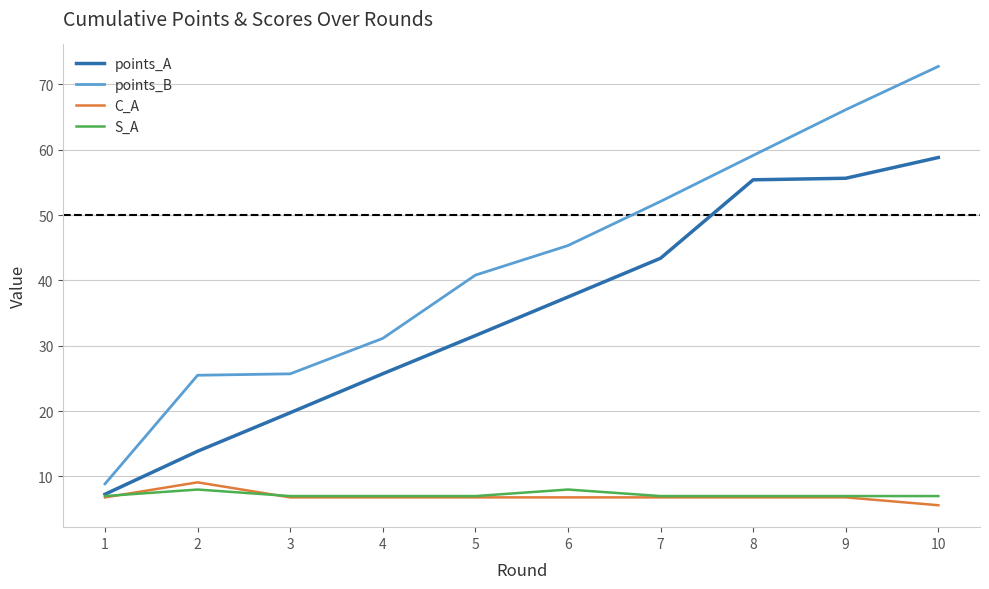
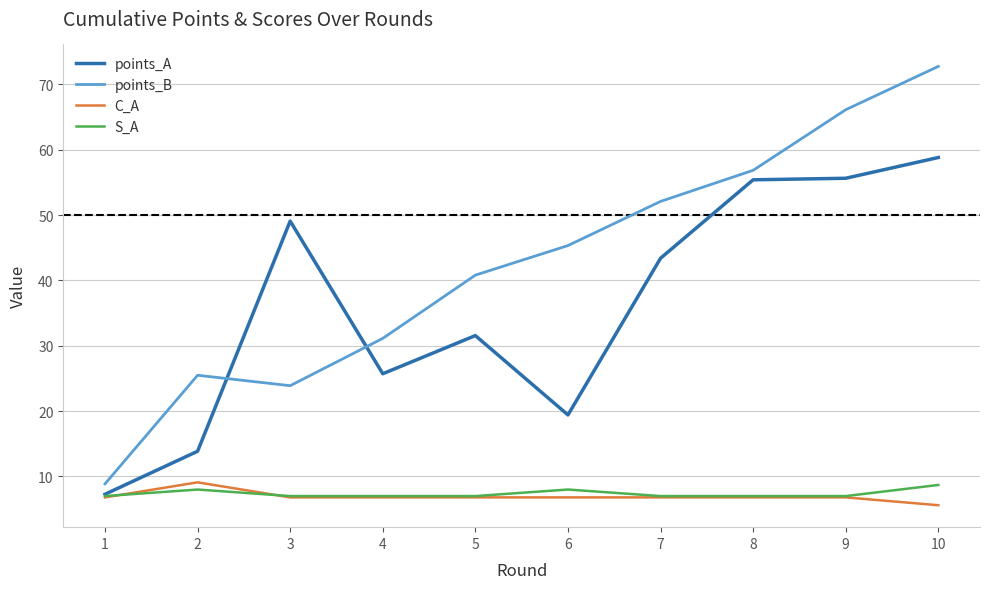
  {
    "points_A": {
      "2": 14,
-     "3": 20,
+     "3": 49,
      "4": 26,
      "5": 32,
-     "6": 37,
+     "6": 19,
      "7": 43,
      "8": 55,
      "9": 56,
      "10": 59
    },
    "points_B": {
      "1": 9,
      "2": 25,
-     "3": 26,
+     "3": 24,
      "4": 31,
      "5": 41,
      "6": 45,
      "7": 52,
-     "8": 59,
+     "8": 57,
      "9": 66,
      "10": 73
    },
    "C_A": {
      "2": 9,
      "6": 7,
      "10": 6
    },
    "S_A": {
      "2": 8,
      "6": 8,
-     "10": 7
+     "10": 9
    }
  }
